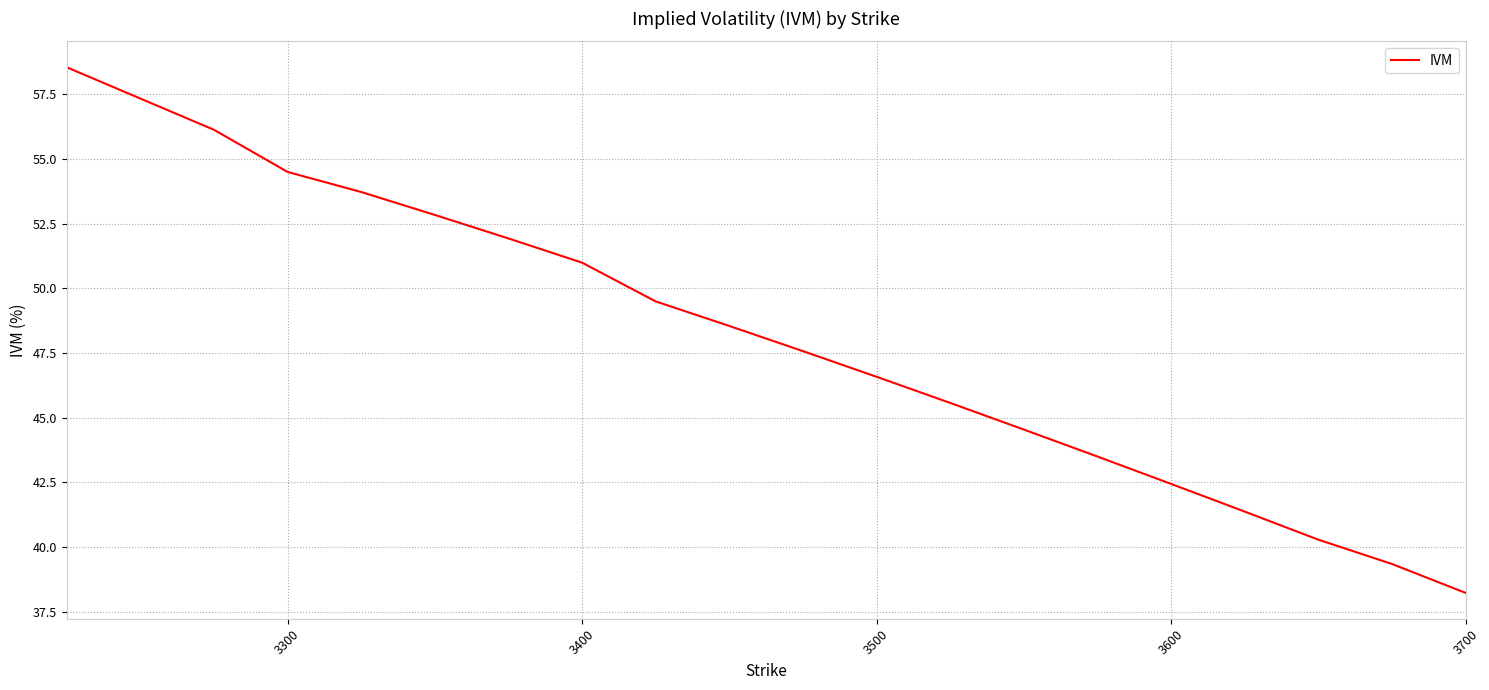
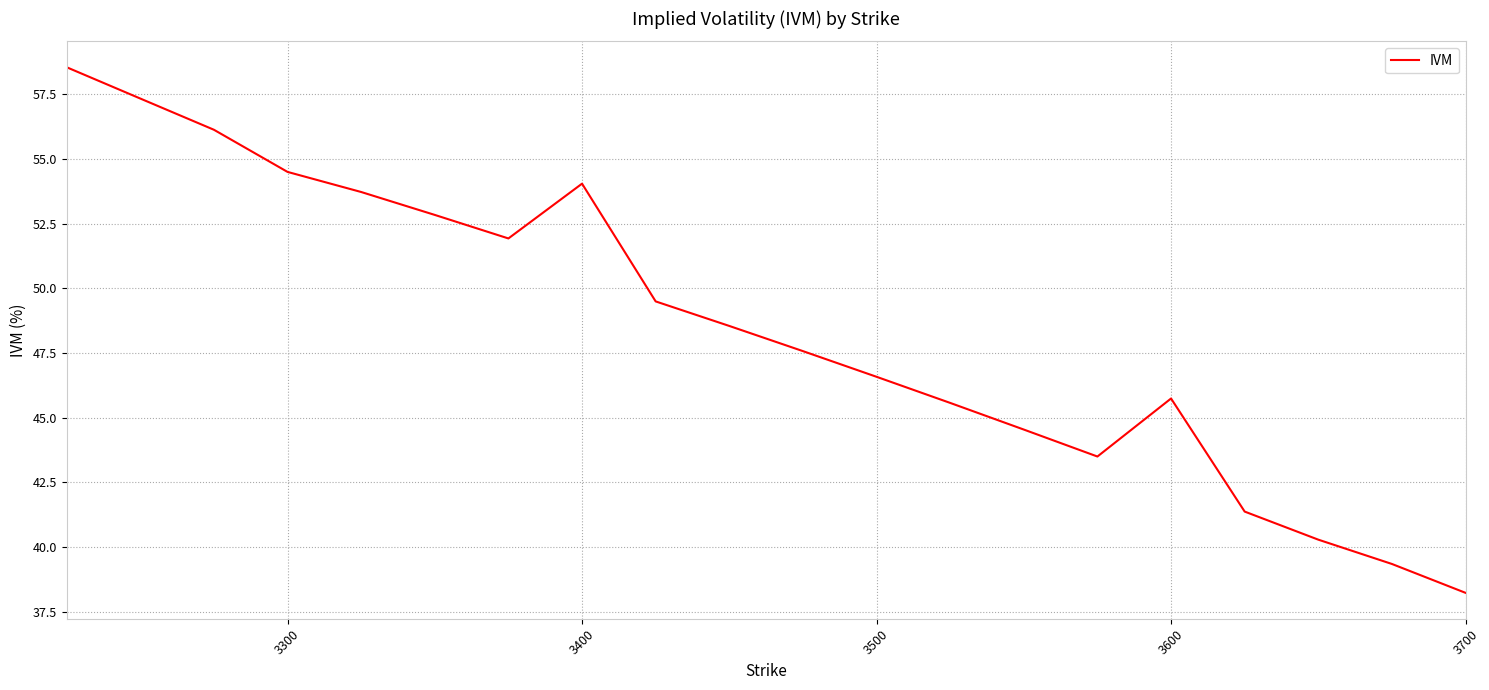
  {
    "3300": 54.5,
-   "3400": 51.0,
+   "3400": 54.0,
    "3500": 46.6,
-   "3600": 42.4,
+   "3600": 45.7,
    "3700": 38.2
  }
